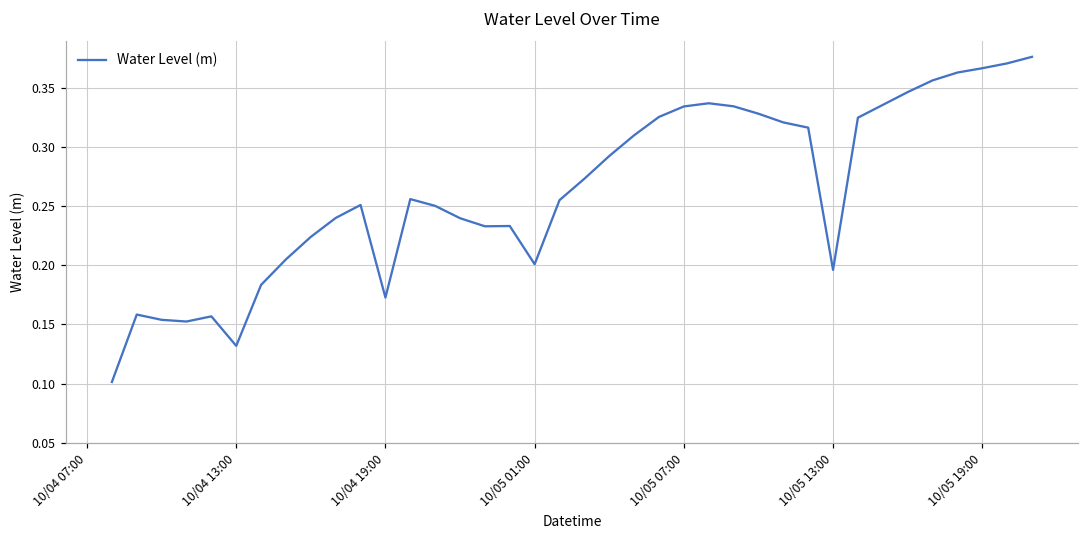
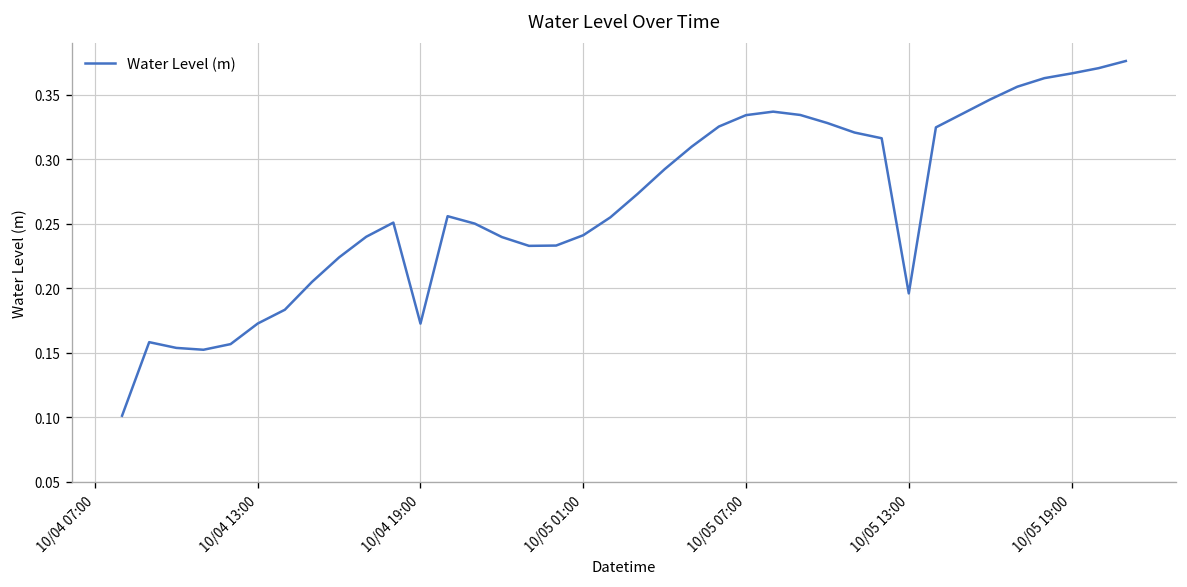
  {
-   "10/04 13:00": 0.132,
+   "10/04 13:00": 0.173,
    "10/04 19:00": 0.173,
-   "10/05 01:00": 0.201,
+   "10/05 01:00": 0.241,
    "10/05 07:00": 0.334,
    "10/05 13:00": 0.196,
    "10/05 19:00": 0.367
  }
